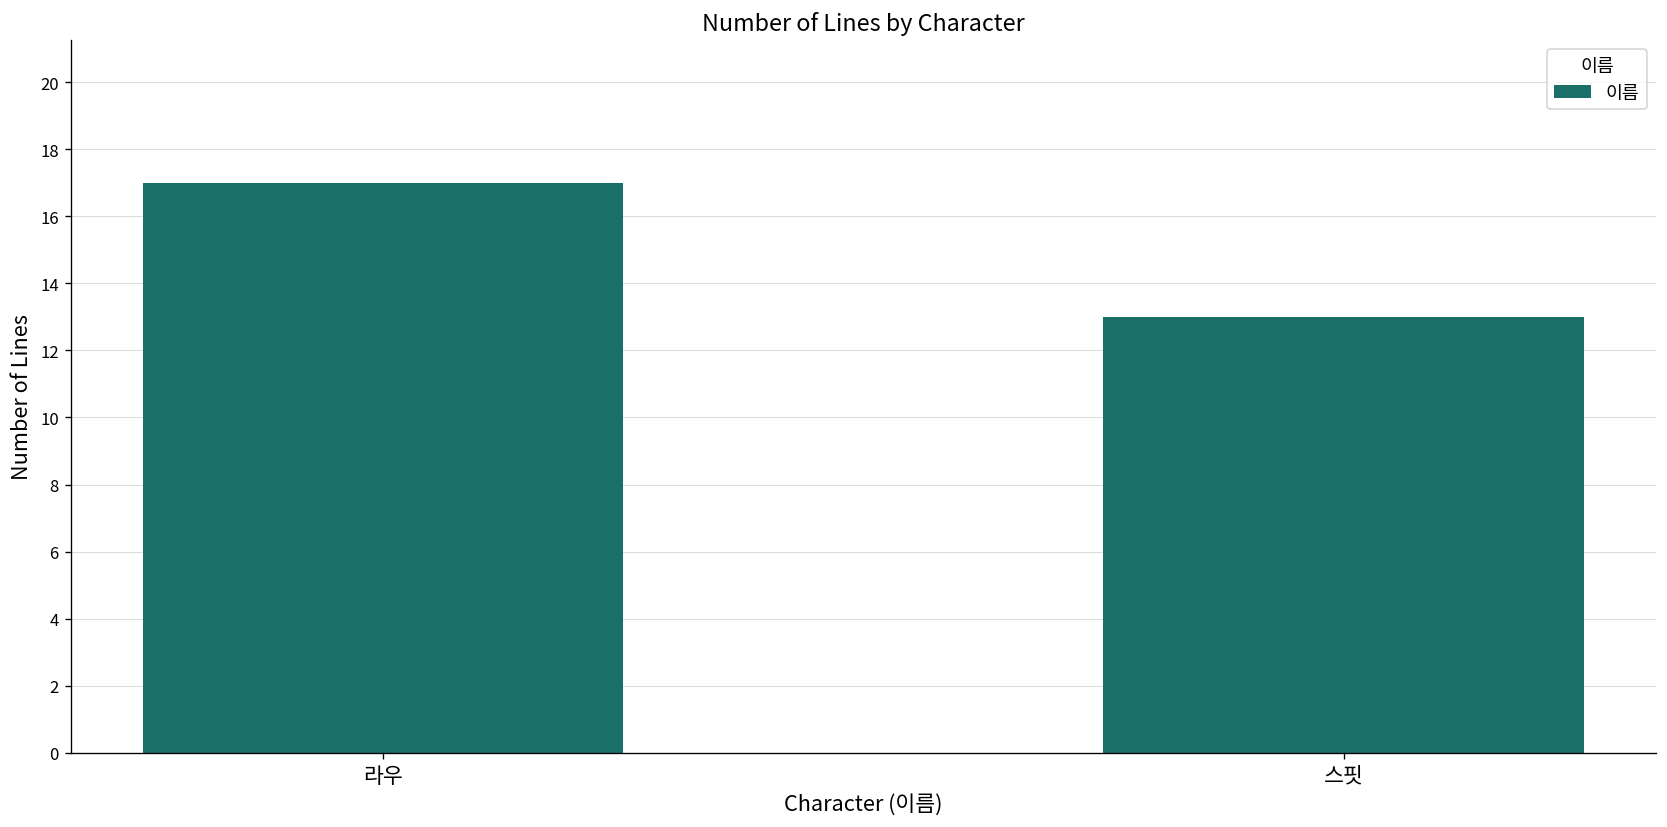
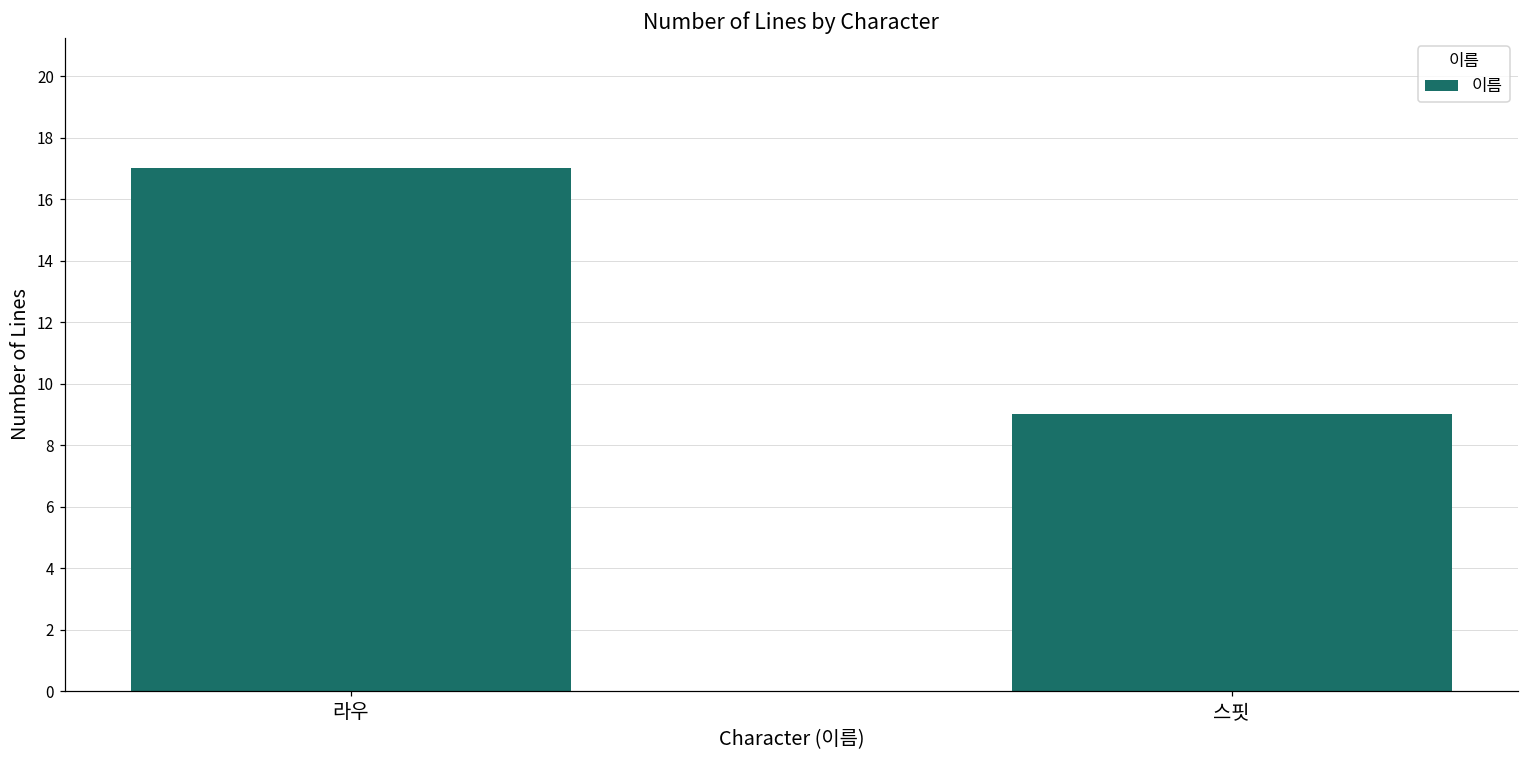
  {
    "라우": 17,
-   "스핏": 13
+   "스핏": 9
  }
